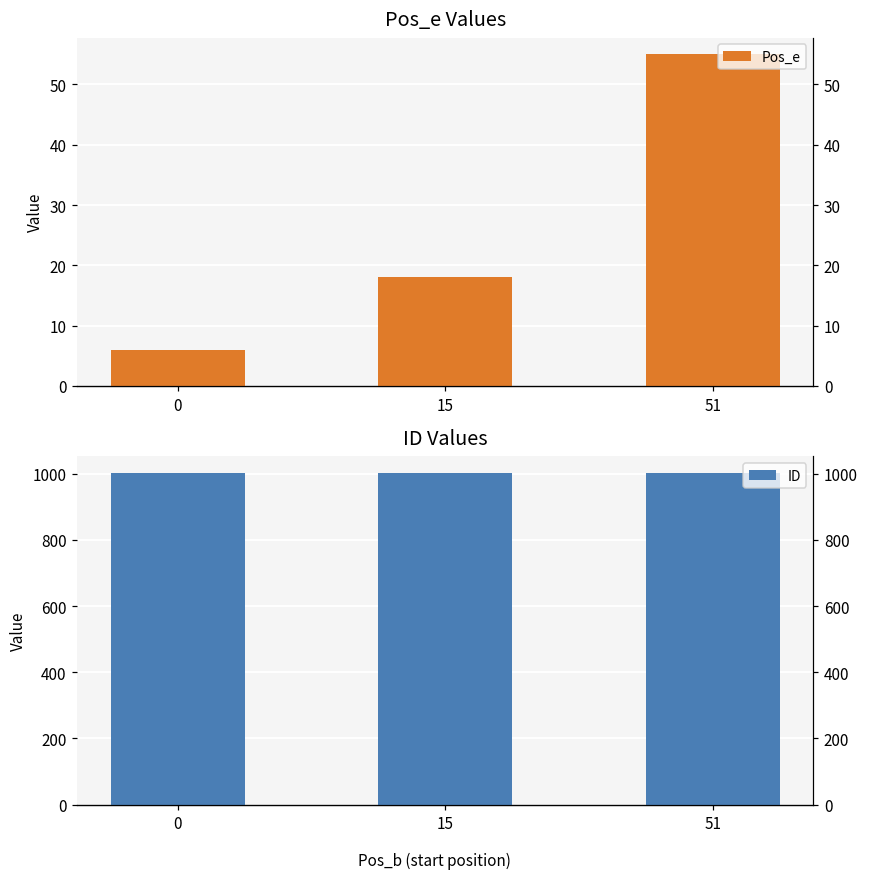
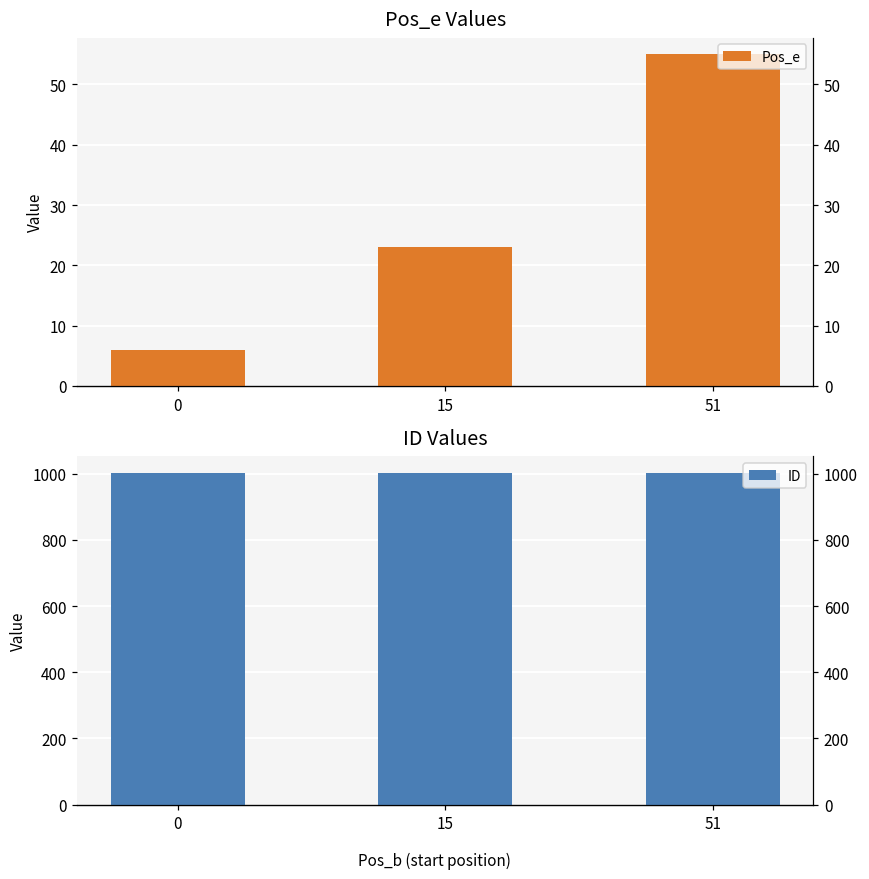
  {
    "Pos_e Values": {
      "0": 6,
-     "15": 18,
+     "15": 23,
      "51": 55
    },
    "ID Values": {
      "0": 1000,
      "15": 1000,
      "51": 1000
    }
  }
